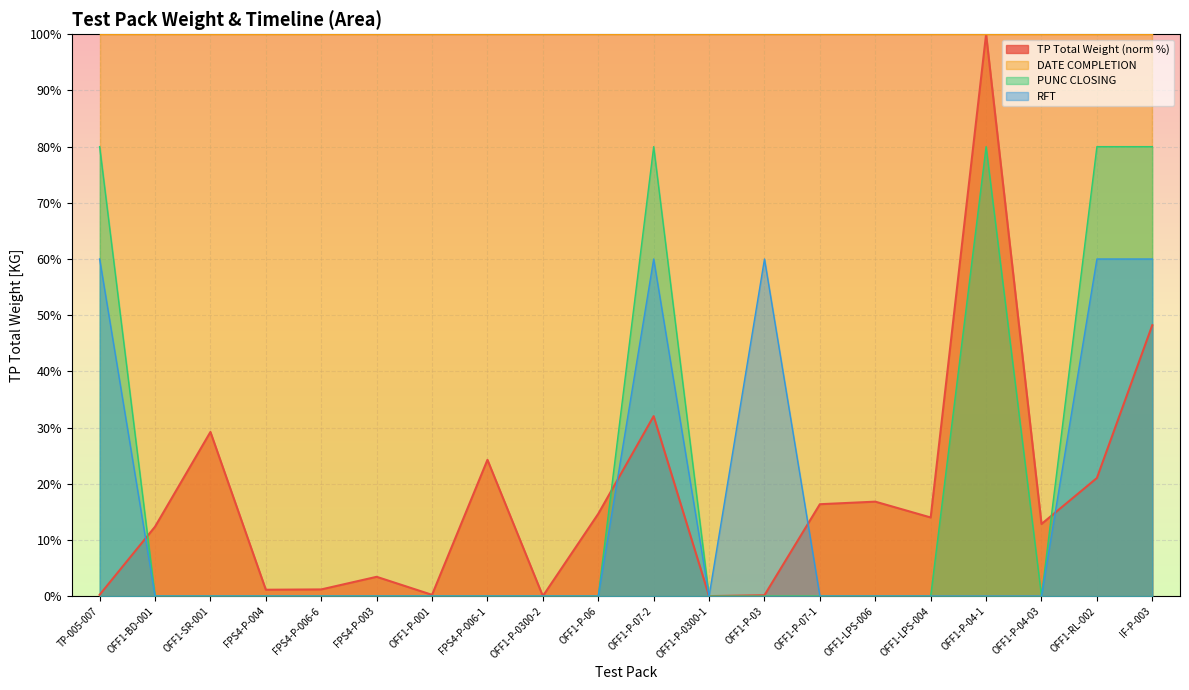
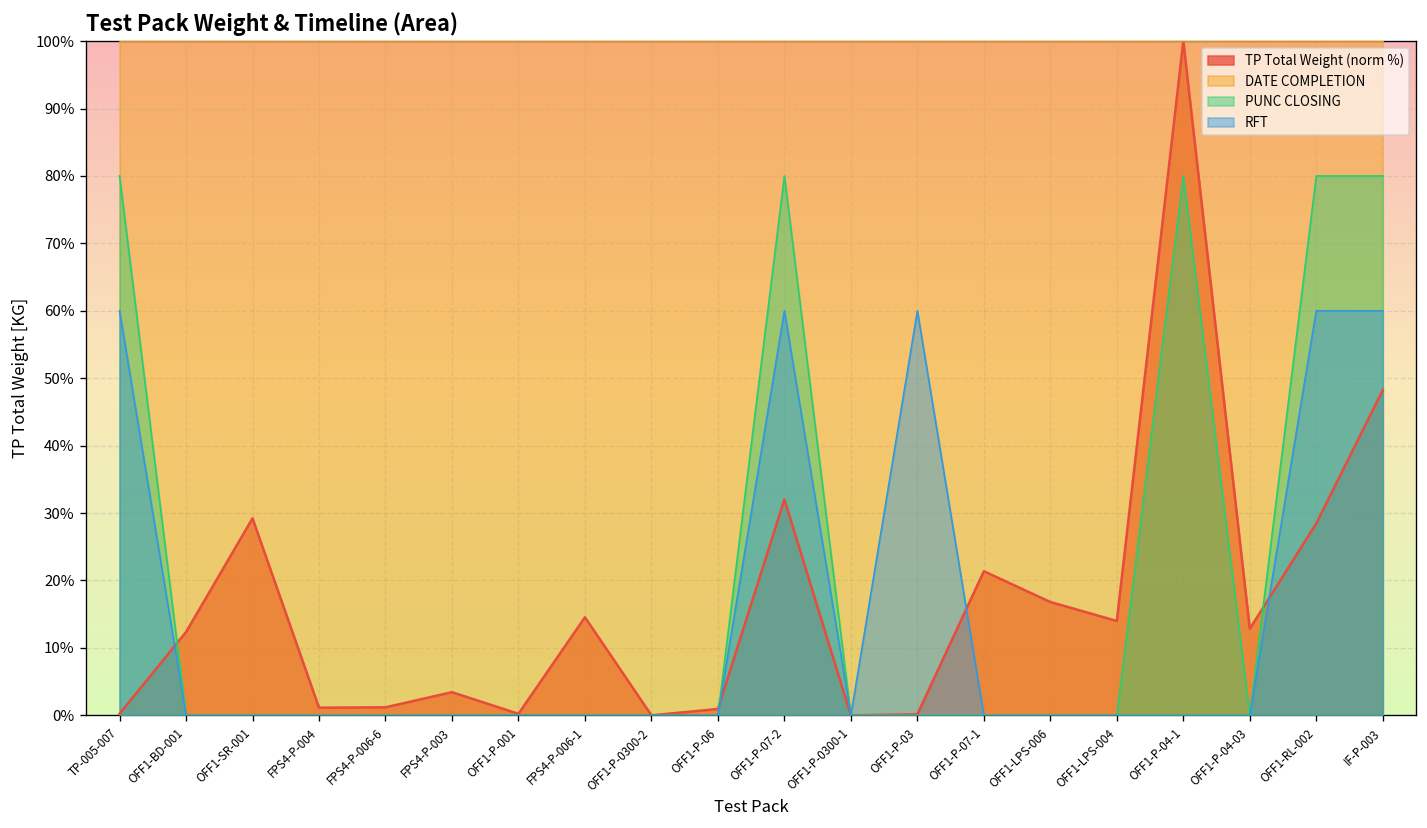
  {
    "TP Total Weight (norm %)": {
      "TP-005-007": "0%",
      "OFF1-BD-001": "12%",
      "OFF1-SR-001": "29%",
      "FPS4-P-004": "1%",
      "FPS4-P-006-6": "1%",
      "FPS4-P-003": "3%",
-     "FPS4-P-006-1": "24%",
-     "OFF1-P-06": "15%",
+     "FPS4-P-006-1": "15%",
+     "OFF1-P-06": "1%",
      "OFF1-P-07-2": "32%",
-     "OFF1-P-07-1": "16%",
+     "OFF1-P-07-1": "21%",
      "OFF1-LPS-006": "17%",
      "OFF1-LPS-004": "14%",
      "OFF1-P-04-03": "13%",
-     "OFF1-RL-002": "21%",
+     "OFF1-RL-002": "28%",
      "IF-P-003": "48%"
    },
    "DATE COMPLETION": {
      "TP-005-007": "100%",
      "OFF1-BD-001": "100%",
      "OFF1-SR-001": "100%",
      "FPS4-P-004": "100%",
      "FPS4-P-006-6": "100%",
      "FPS4-P-003": "100%",
      "OFF1-P-001": "100%",
      "FPS4-P-006-1": "100%",
      "OFF1-P-0300-2": "100%",
      "OFF1-P-06": "100%",
      "OFF1-P-07-2": "100%",
      "OFF1-P-0300-1": "100%",
      "OFF1-P-03": "100%",
      "OFF1-P-07-1": "100%",
      "OFF1-LPS-006": "100%",
      "OFF1-LPS-004": "100%",
      "OFF1-P-04-03": "100%",
      "OFF1-RL-002": "100%",
      "IF-P-003": "100%"
    },
    "PUNC CLOSING": {
      "TP-005-007": "80%",
      "OFF1-P-07-2": "80%",
      "OFF1-P-04-1": "80%",
      "OFF1-RL-002": "80%",
      "IF-P-003": "80%"
    },
    "RFT": {
      "TP-005-007": "60%",
      "OFF1-P-07-2": "60%",
      "OFF1-P-03": "60%",
      "OFF1-P-04-1": "0%",
      "OFF1-RL-002": "60%",
      "IF-P-003": "60%"
    }
  }
